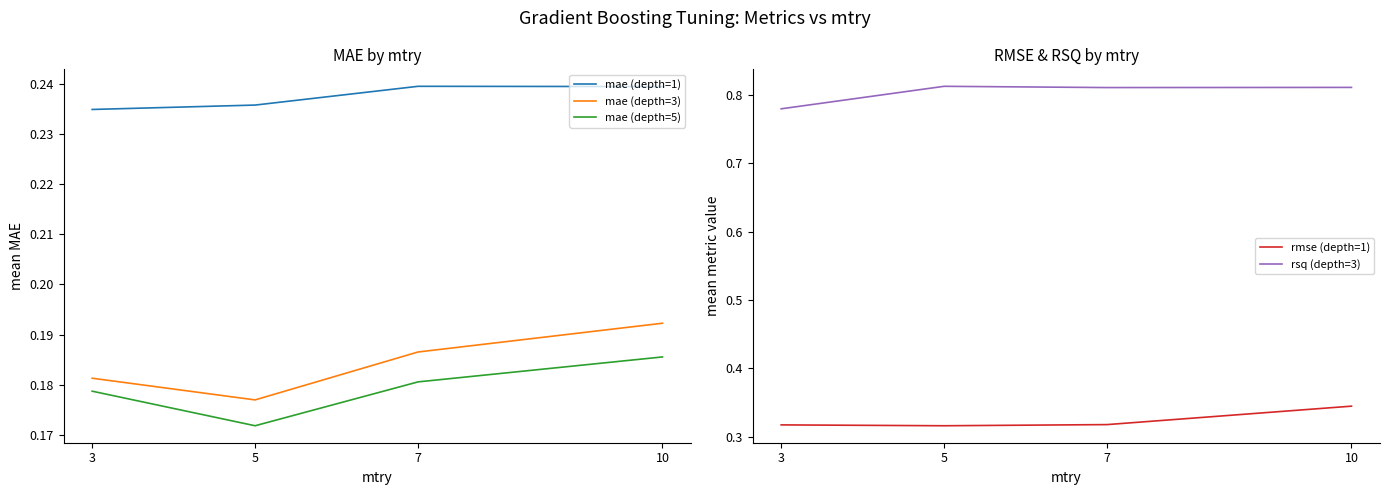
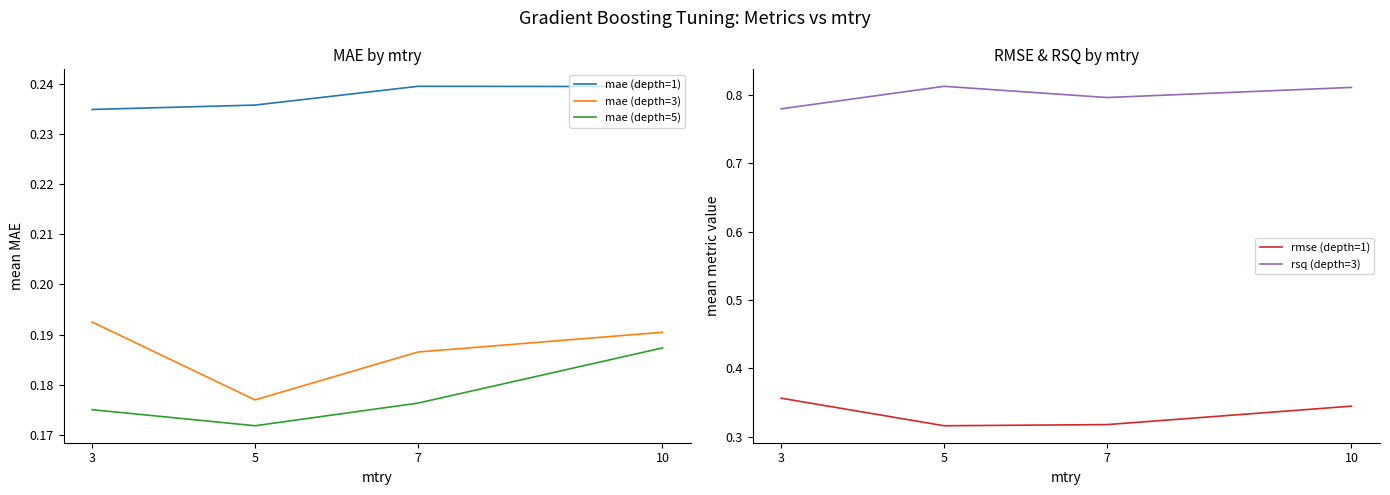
  {
    "MAE by mtry": {
      "mae (depth=1)": {
        "3": 0.235,
        "5": 0.236,
        "7": 0.239
      },
      "mae (depth=3)": {
-       "3": 0.181,
+       "3": 0.193,
        "5": 0.177,
        "7": 0.187,
-       "10": 0.192
+       "10": 0.190
      },
      "mae (depth=5)": {
-       "3": 0.179,
+       "3": 0.175,
        "5": 0.172,
-       "7": 0.181,
-       "10": 0.186
+       "7": 0.176,
+       "10": 0.187
      }
    },
    "RMSE & RSQ by mtry": {
      "rmse (depth=1)": {
-       "3": 0.32,
+       "3": 0.36,
        "5": 0.32,
        "7": 0.32,
        "10": 0.34
      },
      "rsq (depth=3)": {
        "3": 0.78,
        "5": 0.81,
-       "7": 0.81,
+       "7": 0.80,
        "10": 0.81
      }
    }
  }
